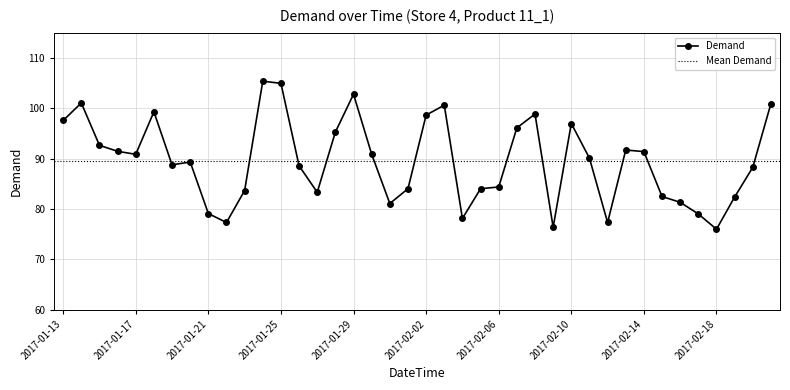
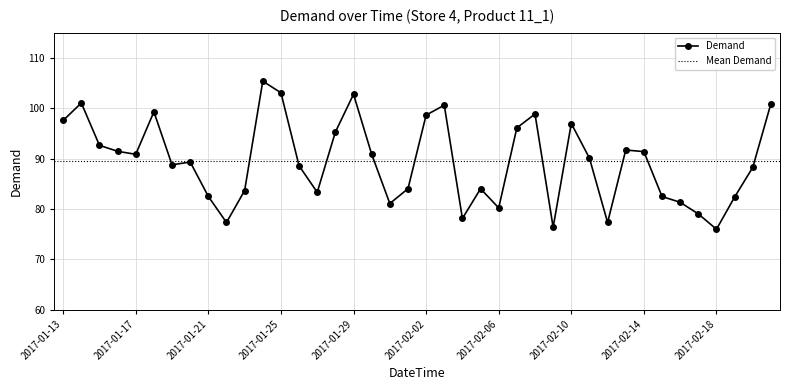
  {
    "2017-01-13": 98,
    "2017-01-17": 91,
-   "2017-01-21": 79,
-   "2017-01-25": 105,
+   "2017-01-21": 82,
+   "2017-01-25": 103,
    "2017-01-29": 103,
    "2017-02-02": 99,
-   "2017-02-06": 84,
+   "2017-02-06": 80,
    "2017-02-10": 97,
    "2017-02-14": 91,
    "2017-02-18": 76
  }
